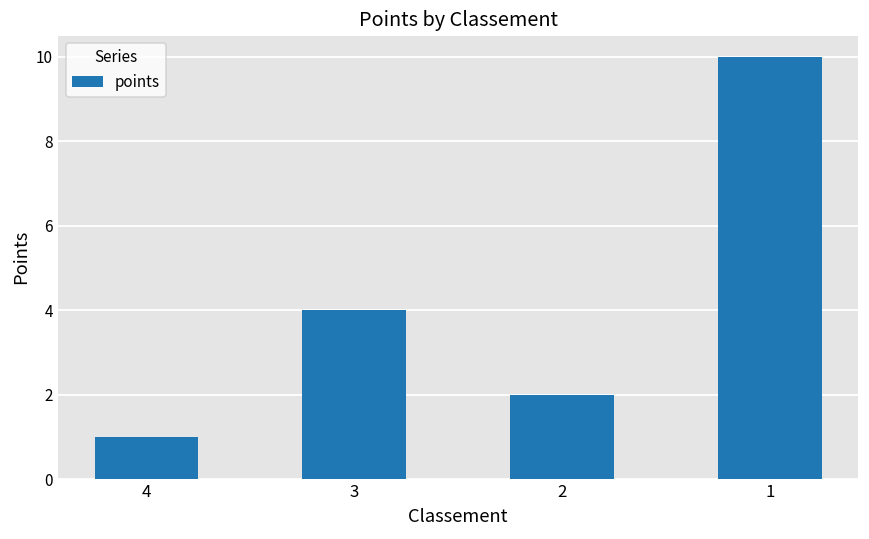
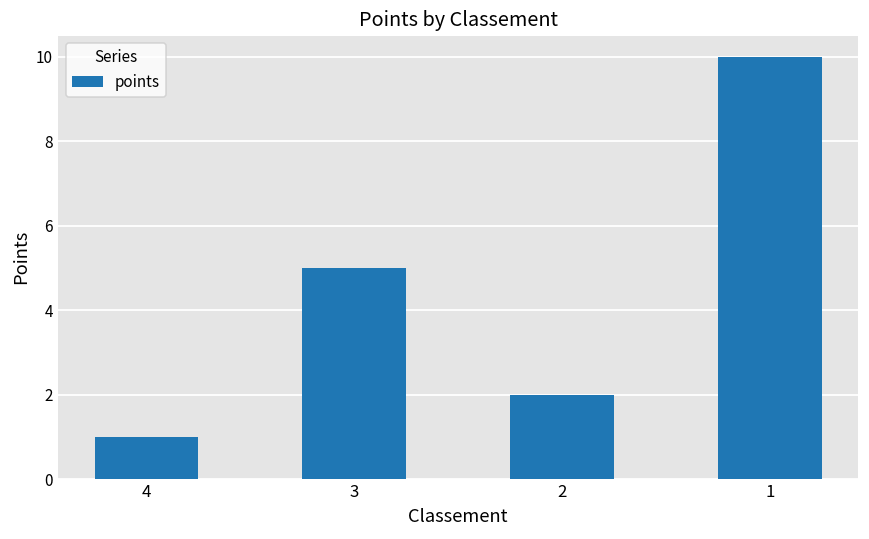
  {
    "4": 1,
-   "3": 4,
+   "3": 5,
    "2": 2,
    "1": 10
  }
